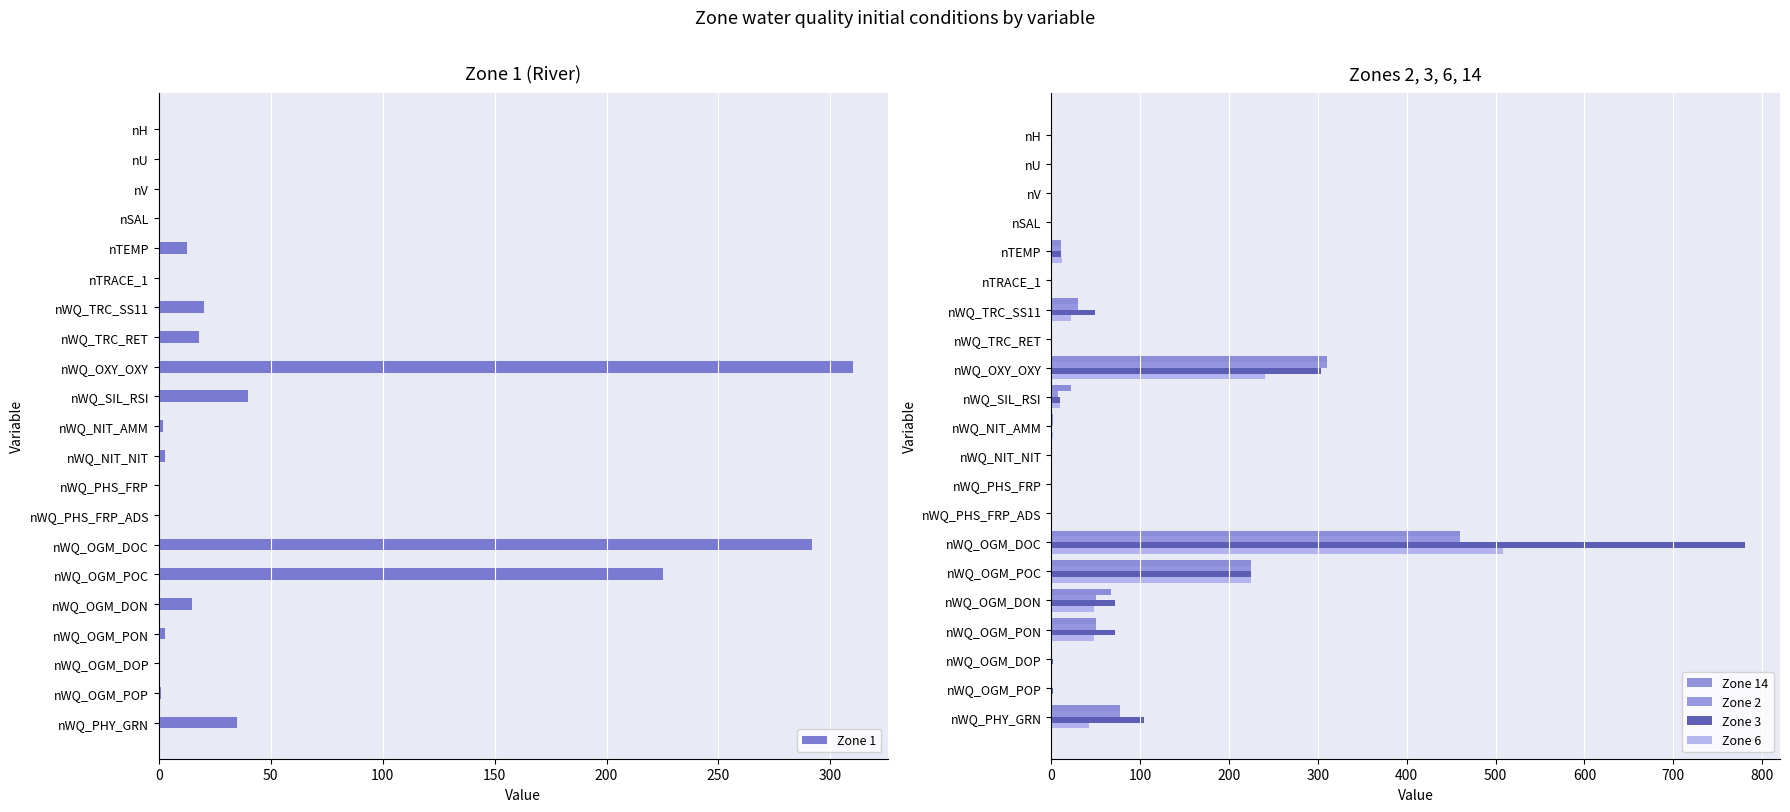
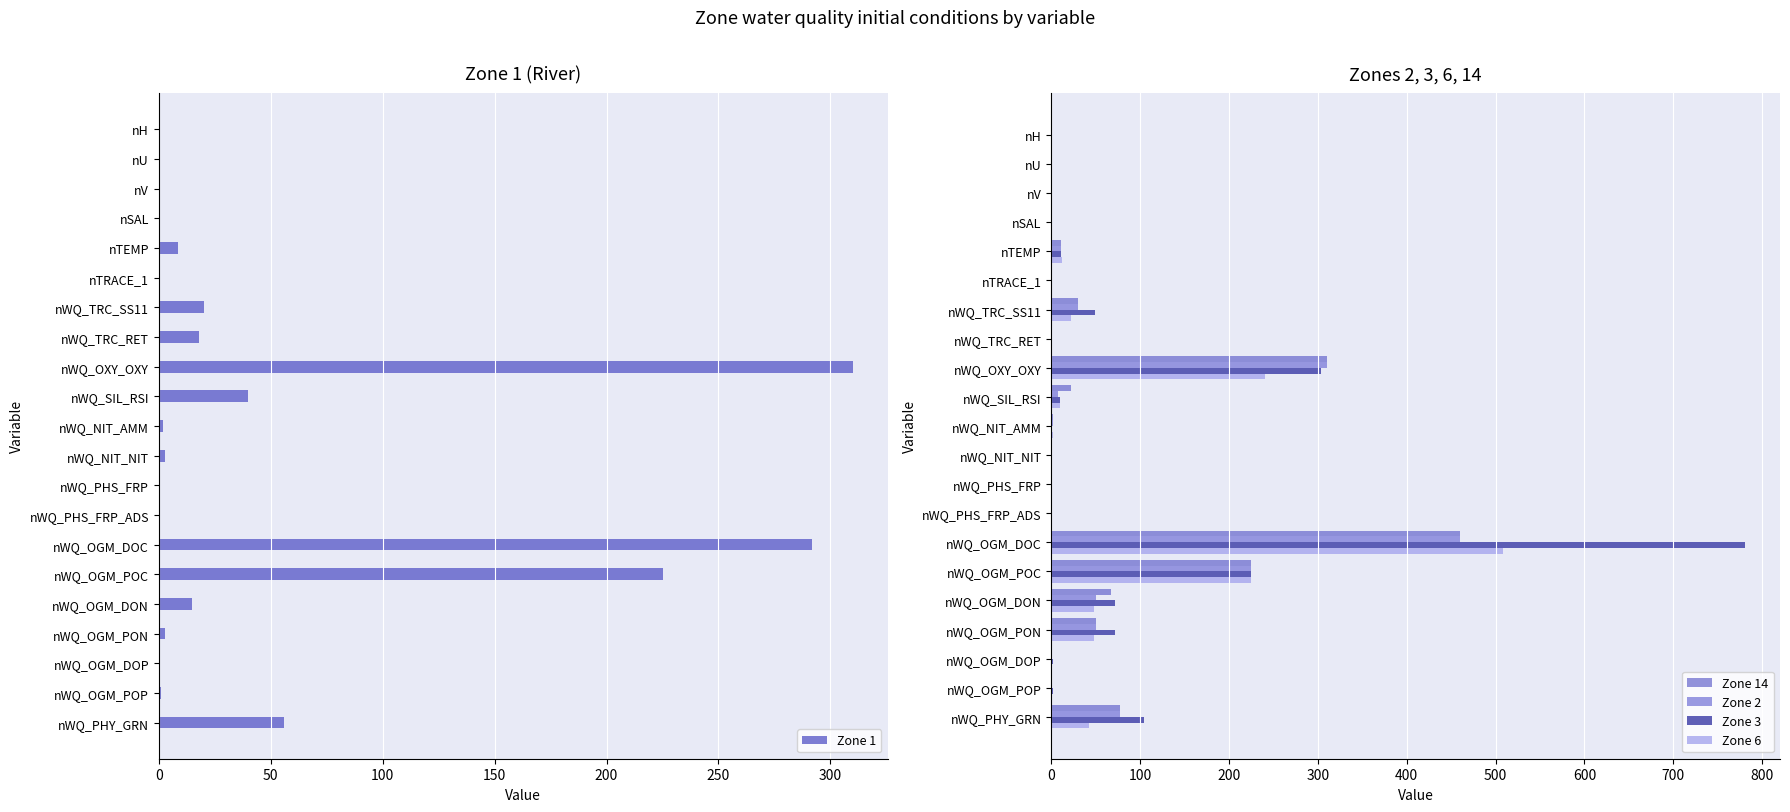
  {
    "Zone 1 (River)": {
      "nU": 0,
      "nV": 0,
-     "nTEMP": 13,
+     "nTEMP": 8,
      "nTRACE_1": 0,
      "nWQ_TRC_SS11": 20,
      "nWQ_TRC_RET": 18,
      "nWQ_OXY_OXY": 310,
      "nWQ_SIL_RSI": 40,
      "nWQ_NIT_AMM": 2,
      "nWQ_NIT_NIT": 3,
      "nWQ_OGM_DOC": 292,
      "nWQ_OGM_POC": 225,
      "nWQ_OGM_DON": 15,
      "nWQ_OGM_PON": 3,
-     "nWQ_PHY_GRN": 35
+     "nWQ_PHY_GRN": 56
    }
  }
